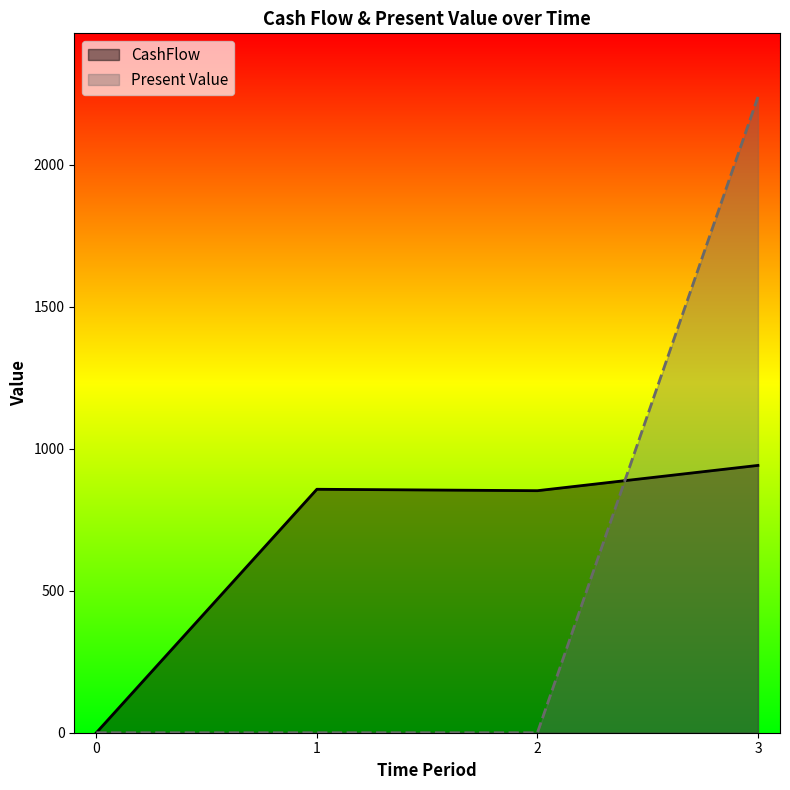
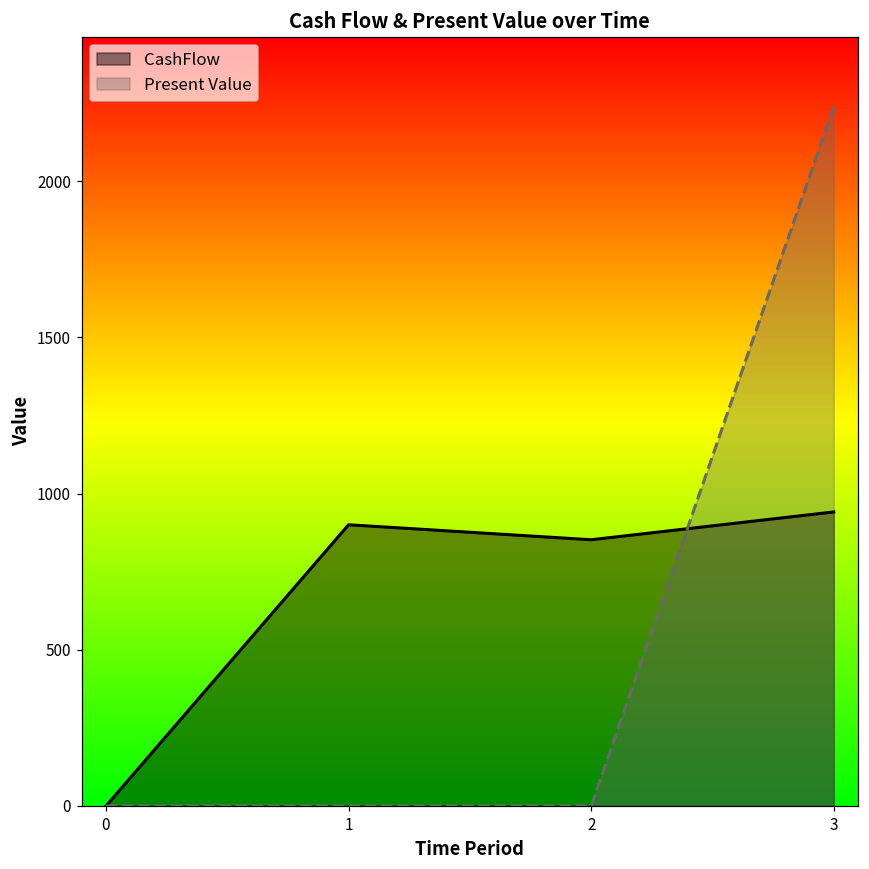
  {
    "CashFlow": {
-     "1": 860,
+     "1": 900,
      "2": 850,
      "3": 940
    },
    "Present Value": {
      "1": 0,
      "2": 0,
      "3": 2240
    }
  }
